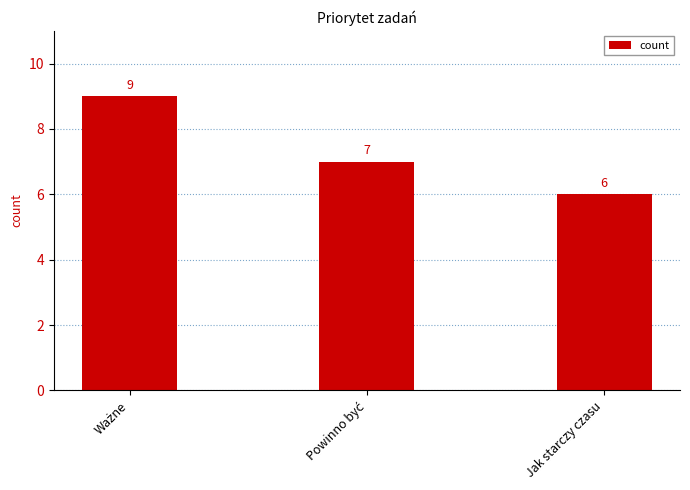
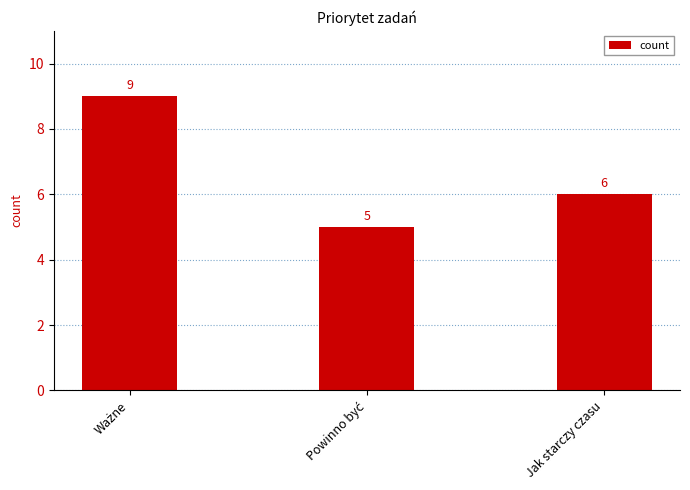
  {
    "Ważne": 9,
-   "Powinno być": 7,
+   "Powinno być": 5,
    "Jak starczy czasu": 6
  }
